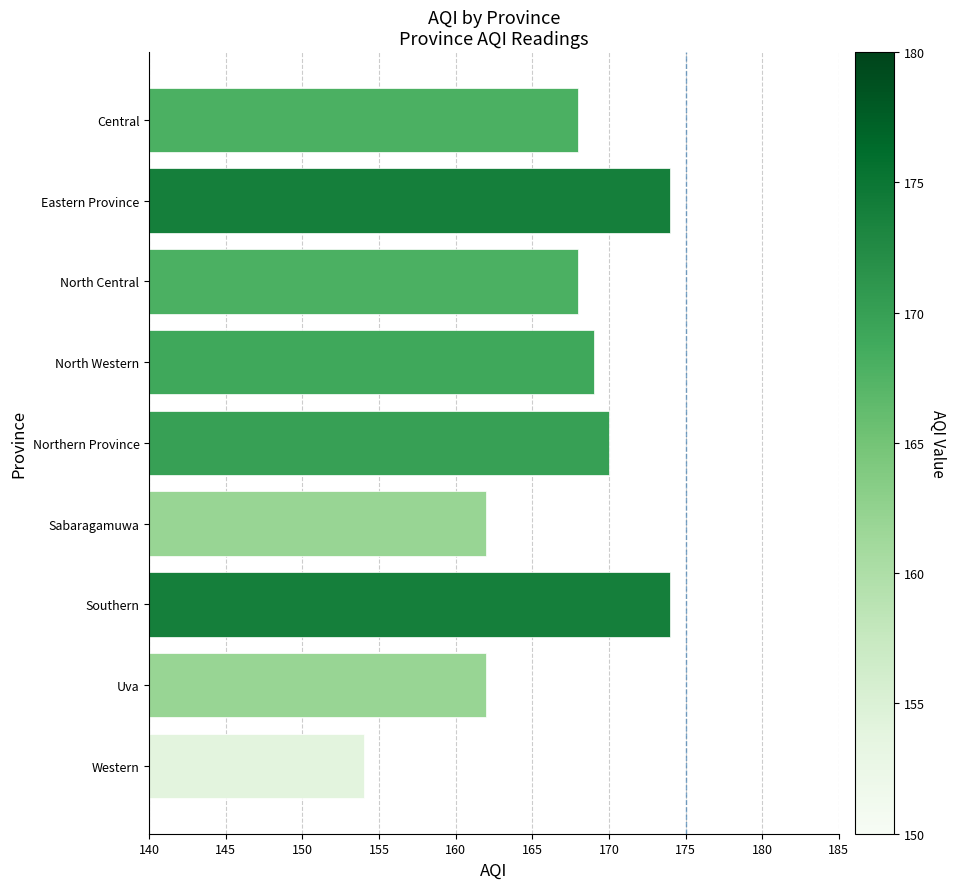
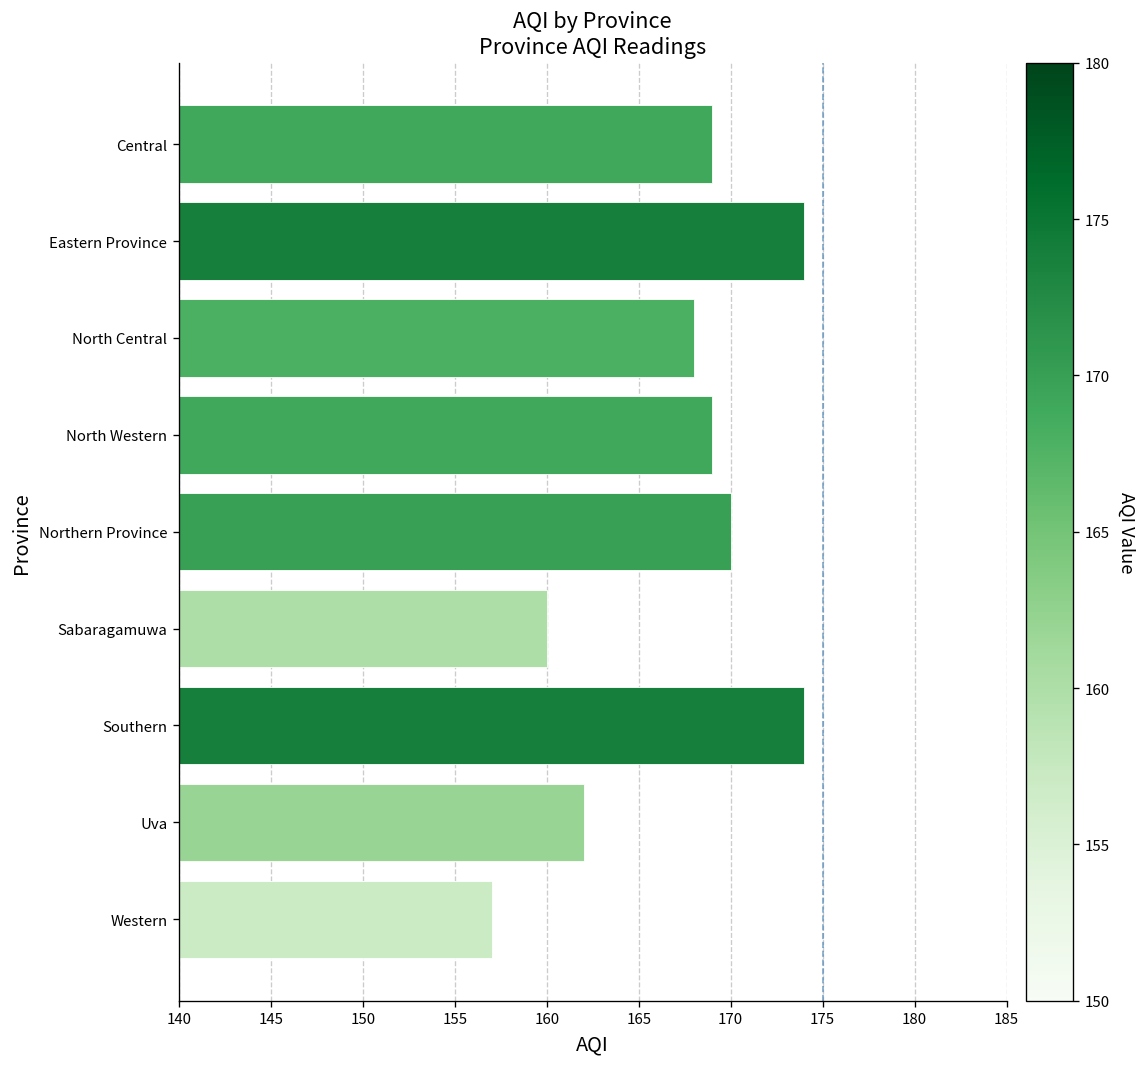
  {
-   "Central": 168,
+   "Central": 169,
    "Eastern Province": 174,
    "North Central": 168,
    "North Western": 169,
    "Northern Province": 170,
-   "Sabaragamuwa": 162,
+   "Sabaragamuwa": 160,
    "Southern": 174,
    "Uva": 162,
-   "Western": 154
+   "Western": 157
  }
